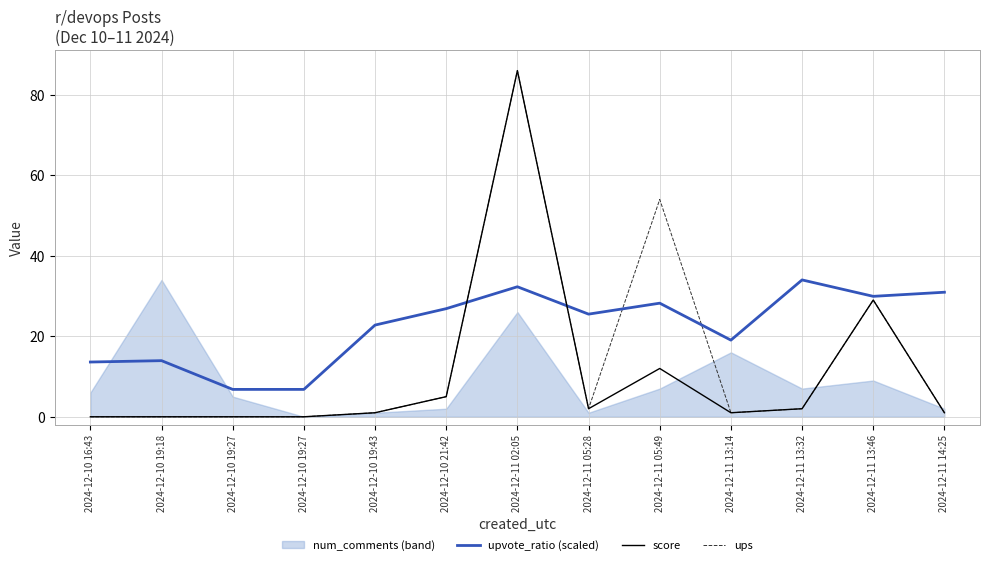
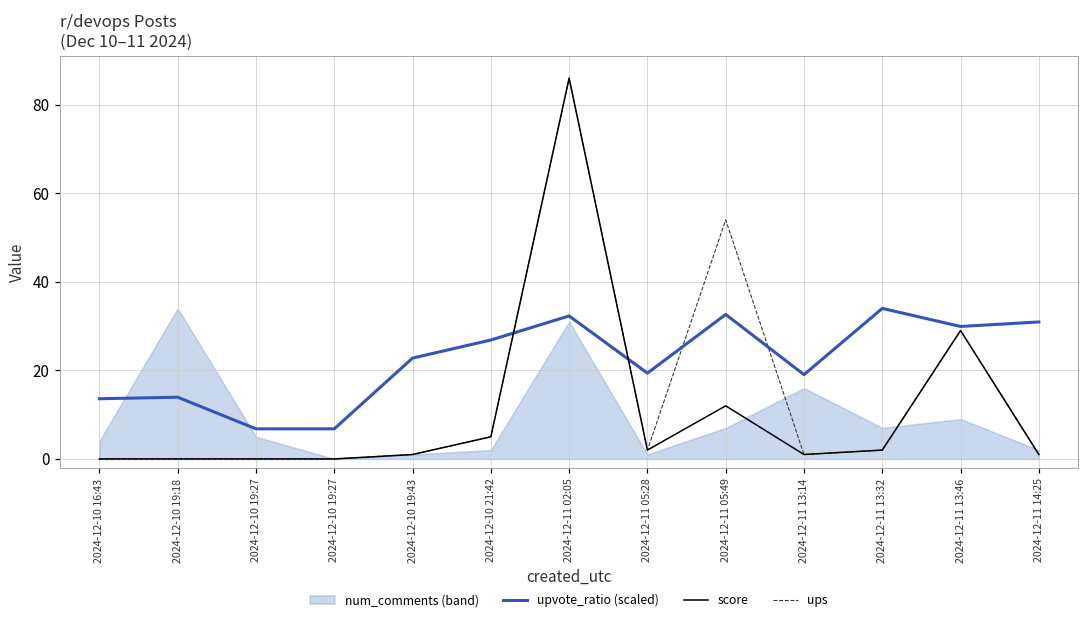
  {
    "num_comments (band)": {
-     "2024-12-10 16:43": 6,
+     "2024-12-10 16:43": 4,
      "2024-12-10 19:18": 34,
      "2024-12-10 21:42": 2,
-     "2024-12-11 02:05": 26,
+     "2024-12-11 02:05": 31,
      "2024-12-11 05:28": 1,
      "2024-12-11 05:49": 7,
      "2024-12-11 13:14": 16,
      "2024-12-11 13:32": 7,
      "2024-12-11 13:46": 9,
      "2024-12-11 14:25": 2
    },
    "upvote_ratio (scaled)": {
      "2024-12-10 16:43": 14,
      "2024-12-10 19:18": 14,
      "2024-12-10 19:43": 23,
      "2024-12-10 21:42": 27,
      "2024-12-11 02:05": 32,
-     "2024-12-11 05:28": 26,
-     "2024-12-11 05:49": 28,
+     "2024-12-11 05:28": 19,
+     "2024-12-11 05:49": 33,
      "2024-12-11 13:14": 19,
      "2024-12-11 13:32": 34,
      "2024-12-11 13:46": 30,
      "2024-12-11 14:25": 31
    },
    "score": {
      "2024-12-11 05:49": 12
    },
    "ups": {
      "2024-12-11 05:49": 54
    }
  }
